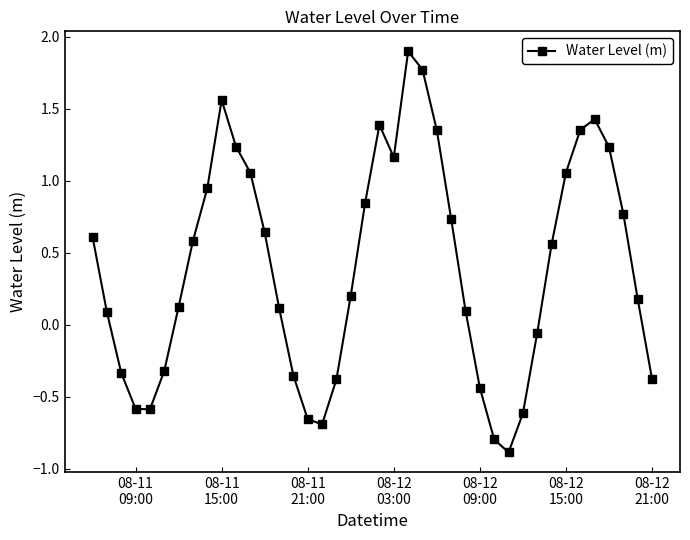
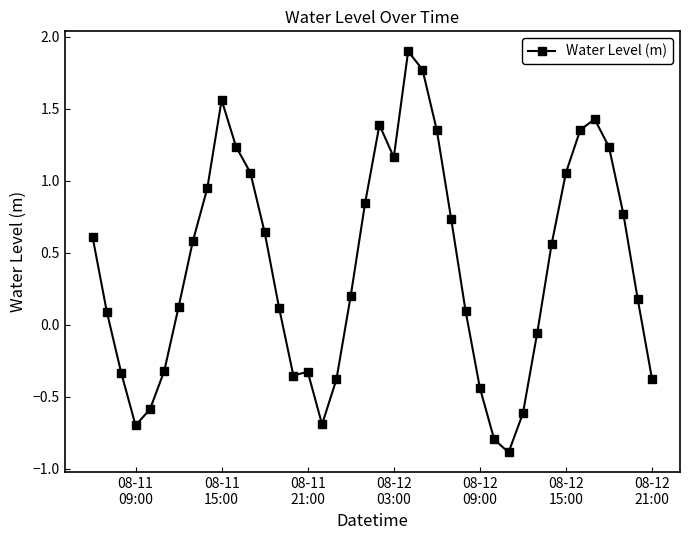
  {
-   "08-11 09:00": -0.58,
+   "08-11 09:00": -0.70,
    "08-11 15:00": 1.56,
-   "08-11 21:00": -0.66,
+   "08-11 21:00": -0.33,
    "08-12 03:00": 1.16,
    "08-12 09:00": -0.44,
    "08-12 15:00": 1.06,
    "08-12 21:00": -0.38
  }
